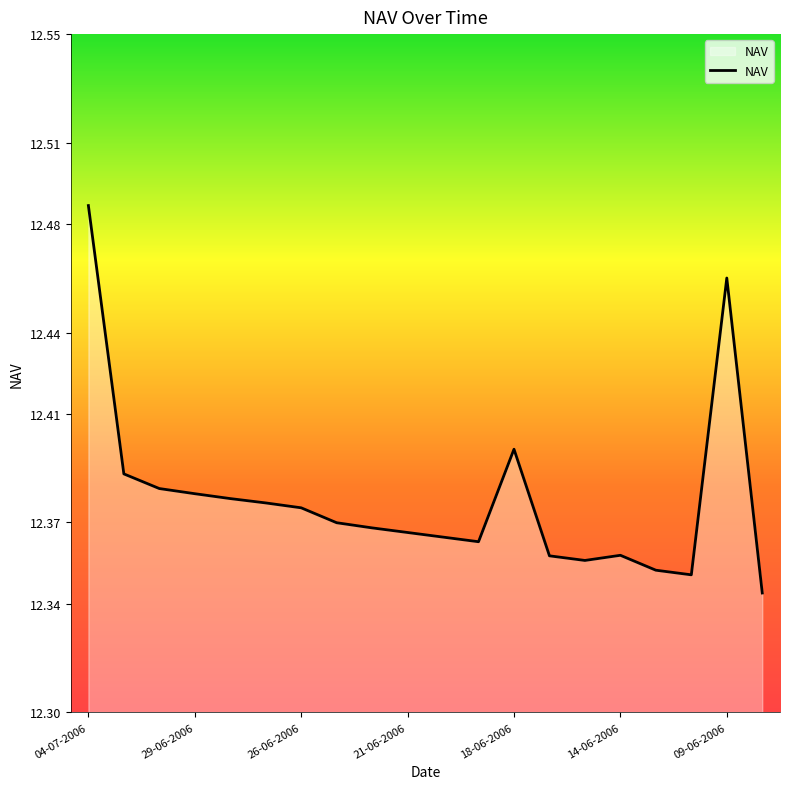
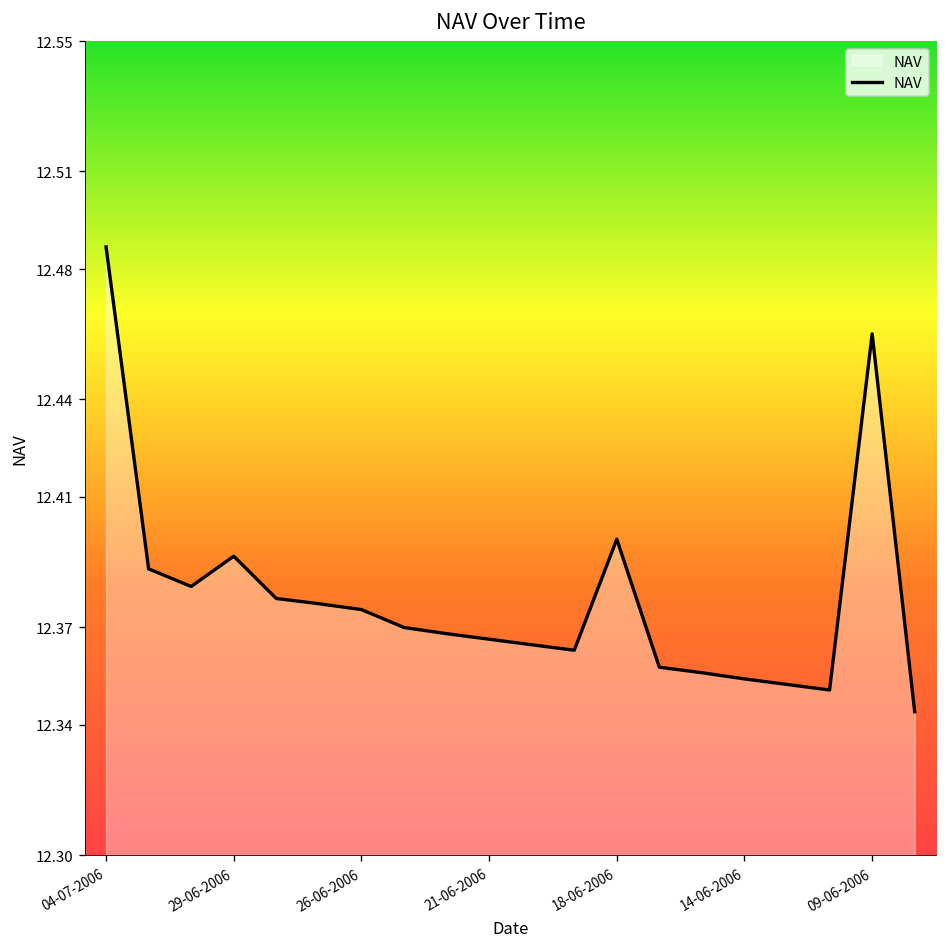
  {
    "04-07-2006": 12.487,
-   "29-06-2006": 12.381,
+   "29-06-2006": 12.392,
    "26-06-2006": 12.375,
    "21-06-2006": 12.366,
    "18-06-2006": 12.397,
-   "14-06-2006": 12.358,
+   "14-06-2006": 12.354,
    "09-06-2006": 12.460
  }
